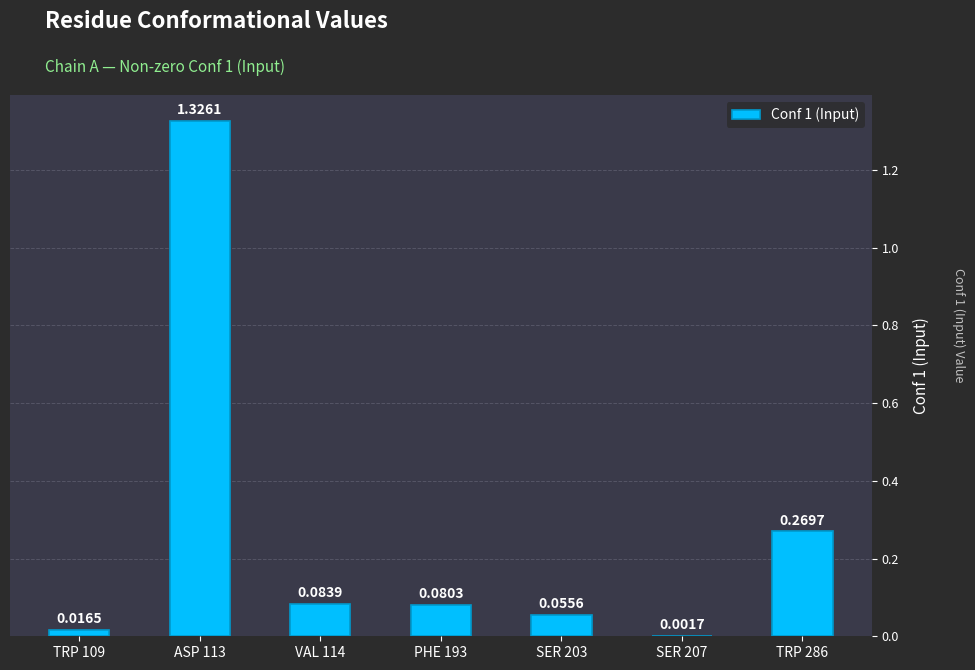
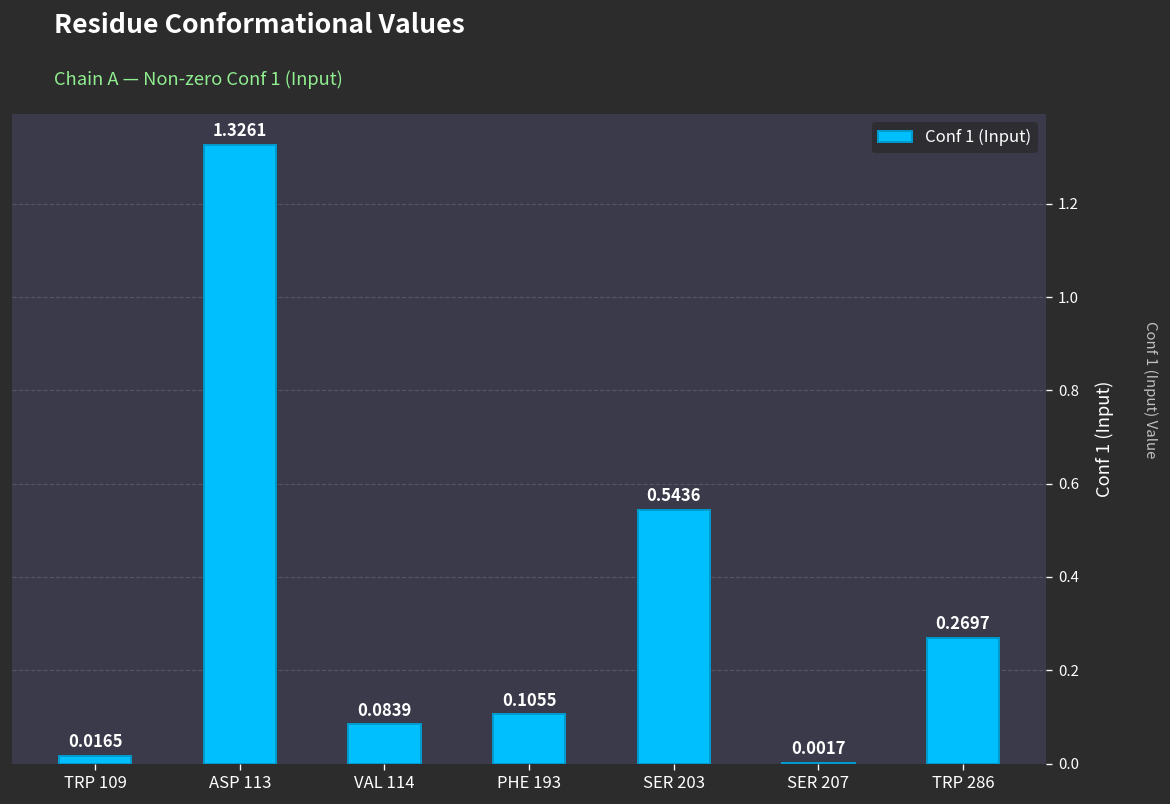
  {
    "TRP 109": 0.0165,
    "ASP 113": 1.3261,
    "VAL 114": 0.0839,
-   "PHE 193": 0.0803,
-   "SER 203": 0.0556,
+   "PHE 193": 0.1055,
+   "SER 203": 0.5436,
    "SER 207": 0.0017,
    "TRP 286": 0.2697
  }
